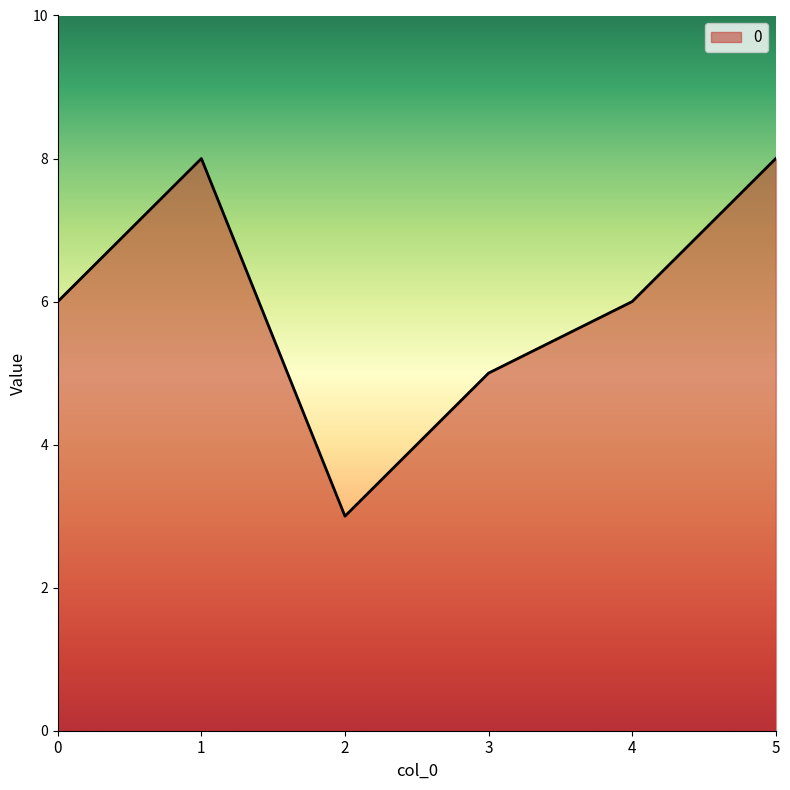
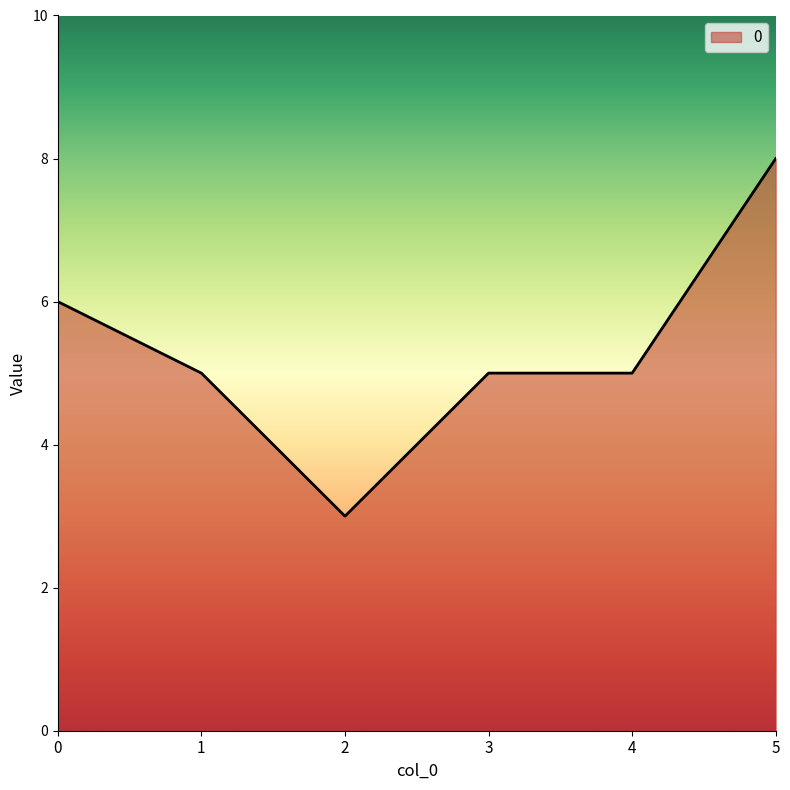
  {
    "0": 6,
-   "1": 8,
+   "1": 5,
    "2": 3,
    "3": 5,
-   "4": 6,
+   "4": 5,
    "5": 8
  }
